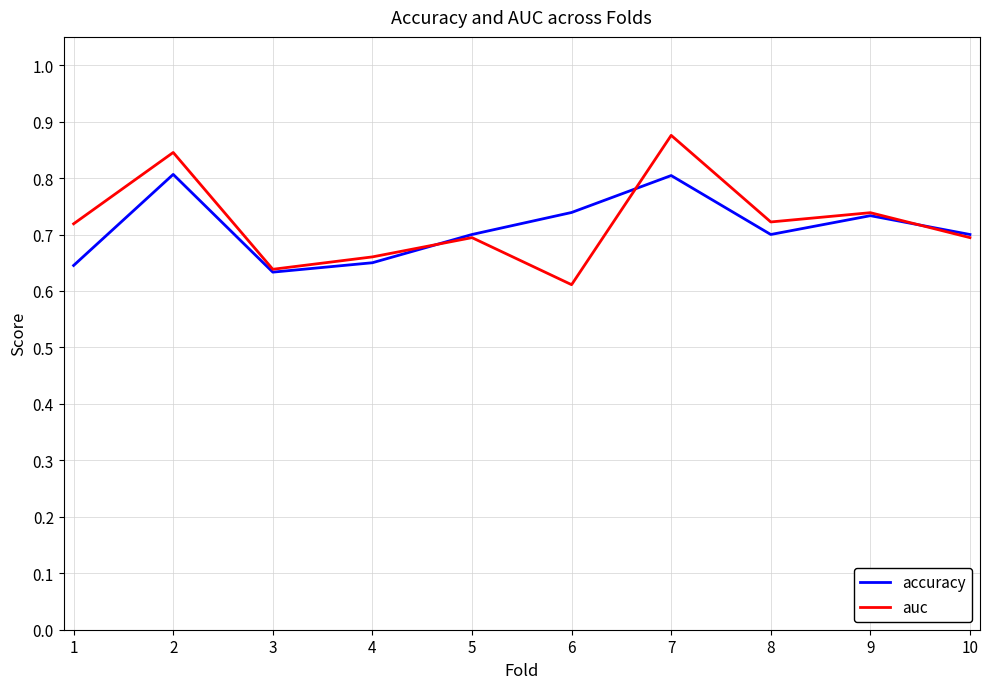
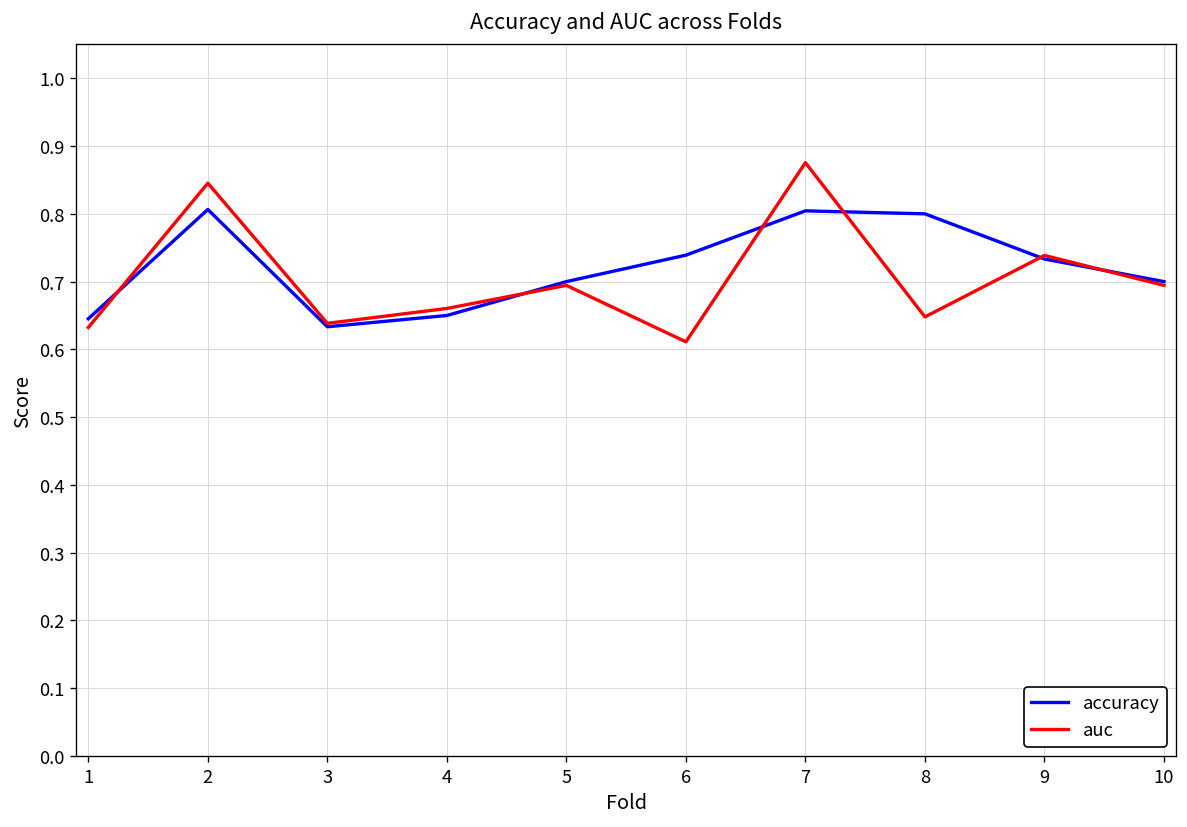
  {
    "accuracy": {
      "1": 0.65,
      "2": 0.81,
      "3": 0.63,
      "4": 0.65,
      "5": 0.7,
      "6": 0.74,
      "7": 0.8,
-     "8": 0.7,
+     "8": 0.8,
      "9": 0.73,
      "10": 0.7
    },
    "auc": {
-     "1": 0.72,
+     "1": 0.63,
      "2": 0.85,
      "3": 0.64,
      "4": 0.66,
      "5": 0.69,
      "6": 0.61,
      "7": 0.88,
-     "8": 0.72,
+     "8": 0.65,
      "9": 0.74,
      "10": 0.69
    }
  }
